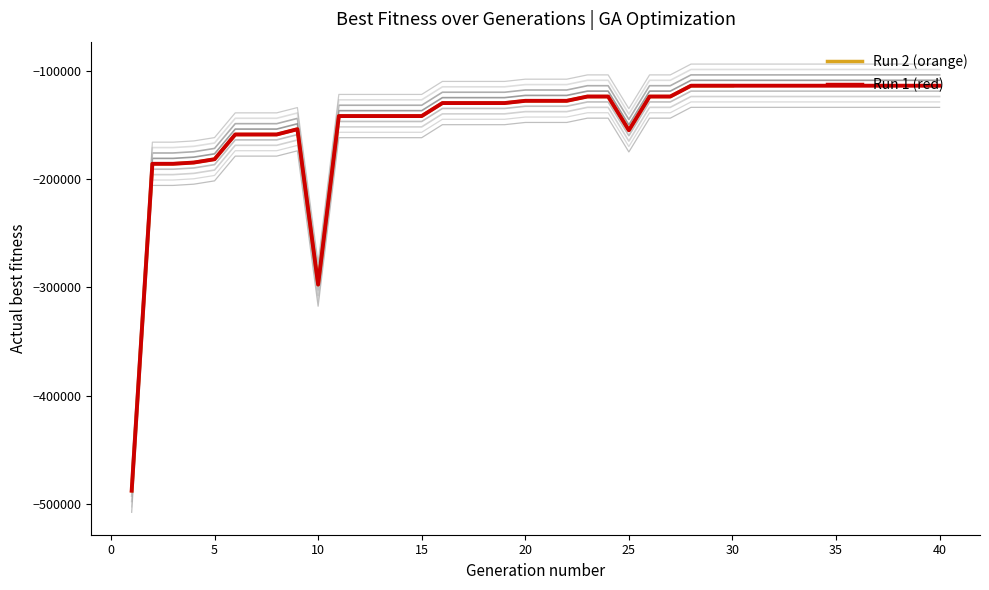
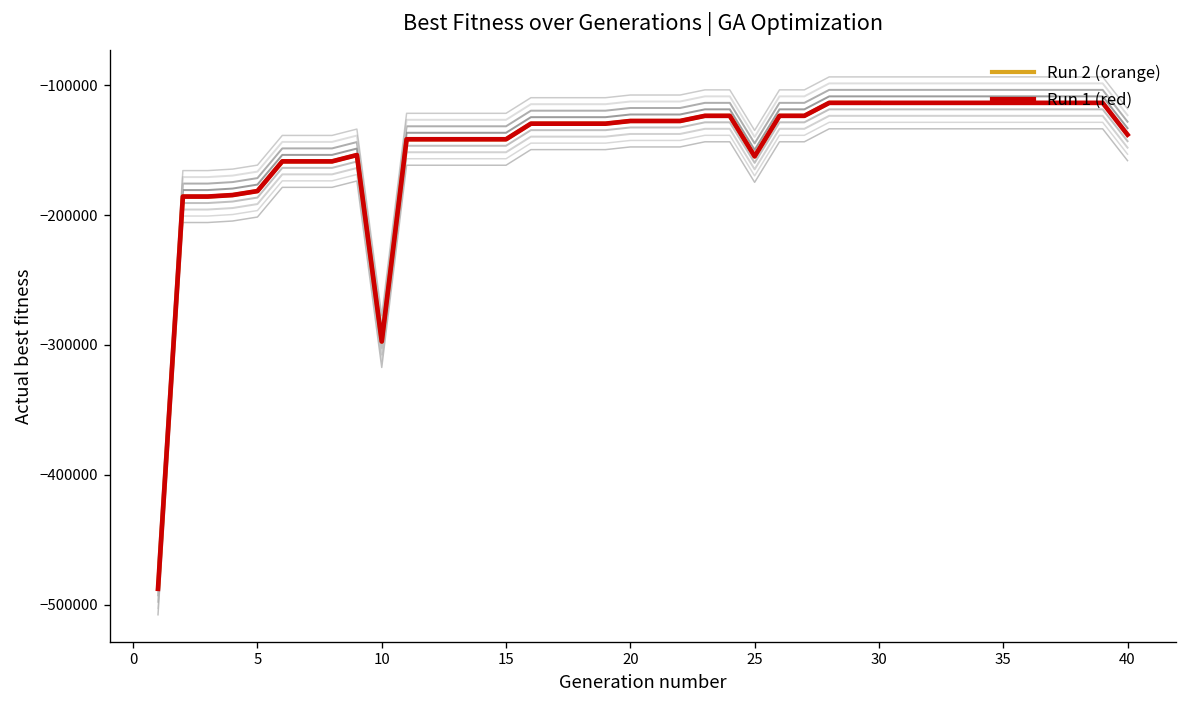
  {
    "Run 1 (red)": {
      "35": -113000,
-     "40": -113000
+     "40": -138000
    }
  }
